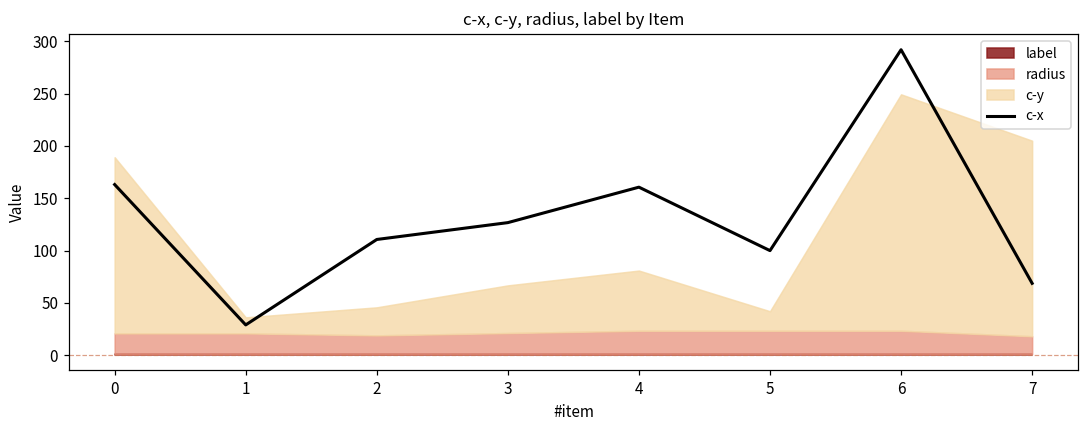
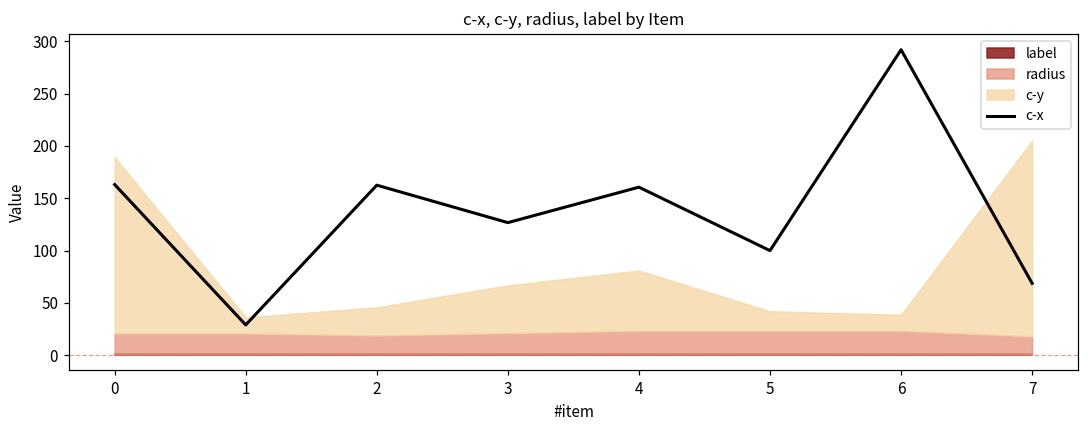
  {
    "c-x": {
      "0": 160,
      "1": 30,
-     "2": 110,
+     "2": 160,
      "3": 130,
      "4": 160,
      "5": 100,
      "6": 290,
      "7": 70
    },
    "radius": {
      "0": 20,
      "1": 20,
      "2": 20,
      "3": 20,
      "4": 20,
      "5": 20,
      "6": 20,
      "7": 20
    },
    "c-y": {
      "0": 170,
      "1": 20,
      "2": 30,
      "3": 50,
      "4": 60,
      "5": 20,
-     "6": 230,
+     "6": 20,
      "7": 190
    }
  }
